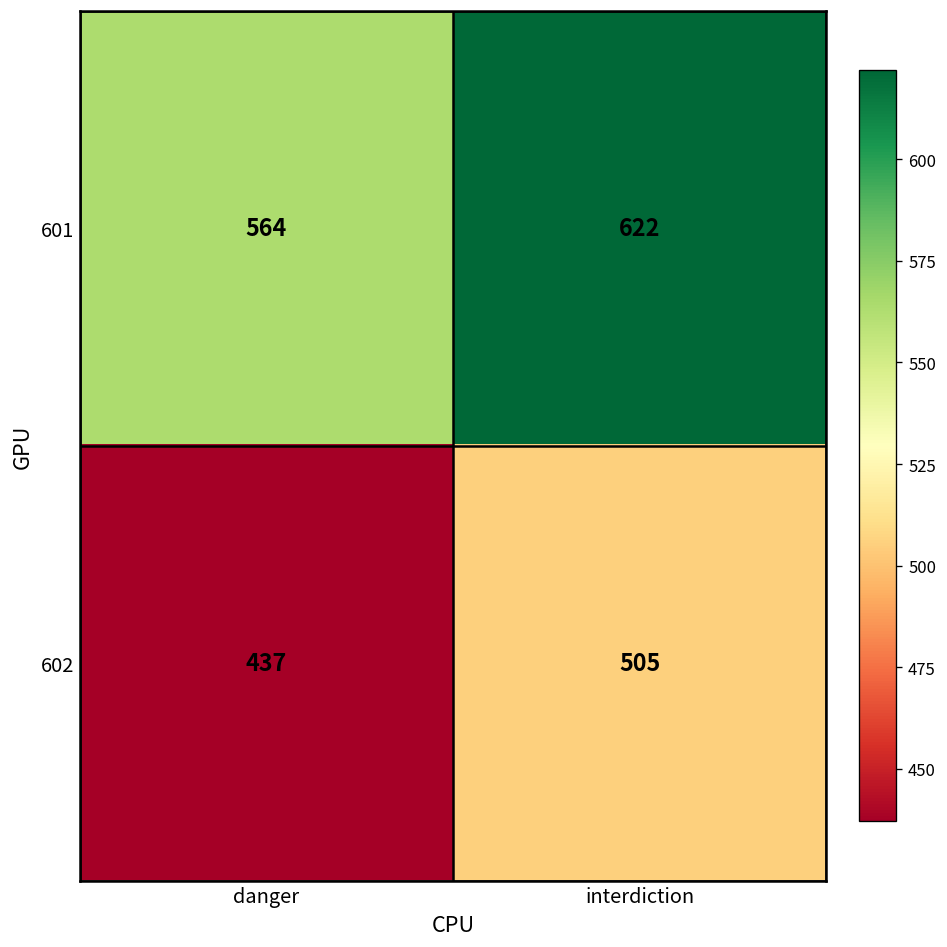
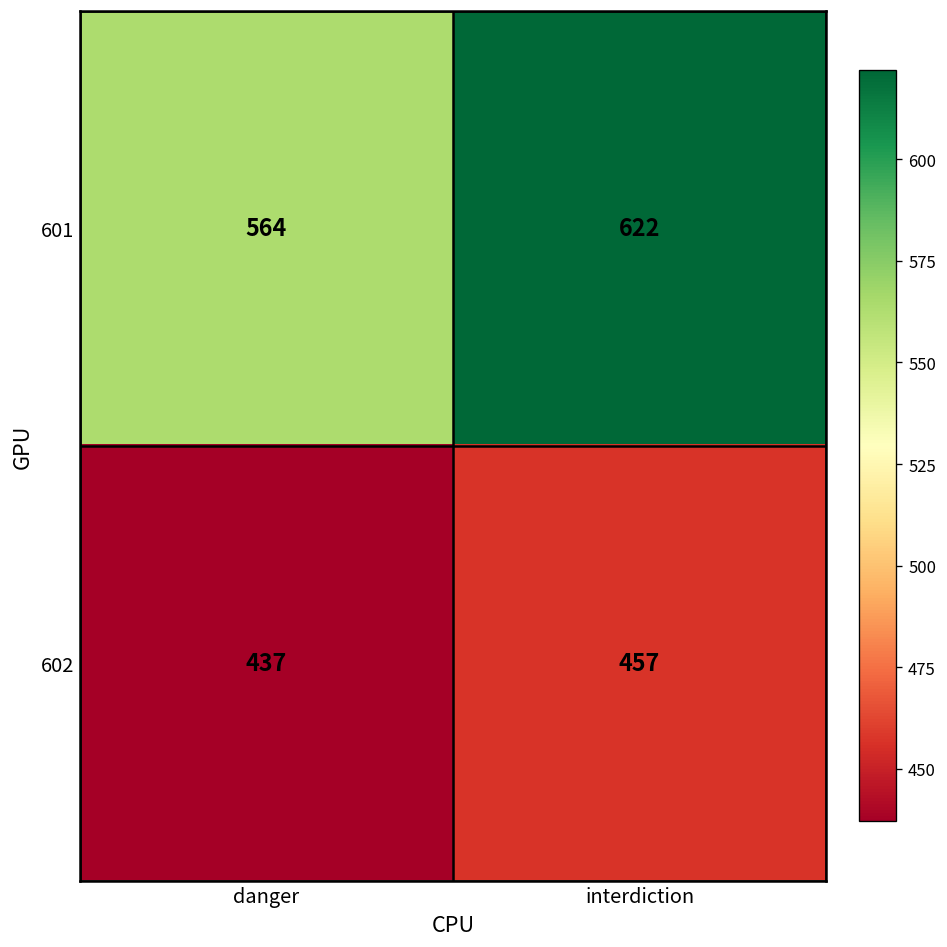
  {
    "601": {
      "danger": 564,
      "interdiction": 622
    },
    "602": {
      "danger": 437,
-     "interdiction": 505
+     "interdiction": 457
    }
  }
